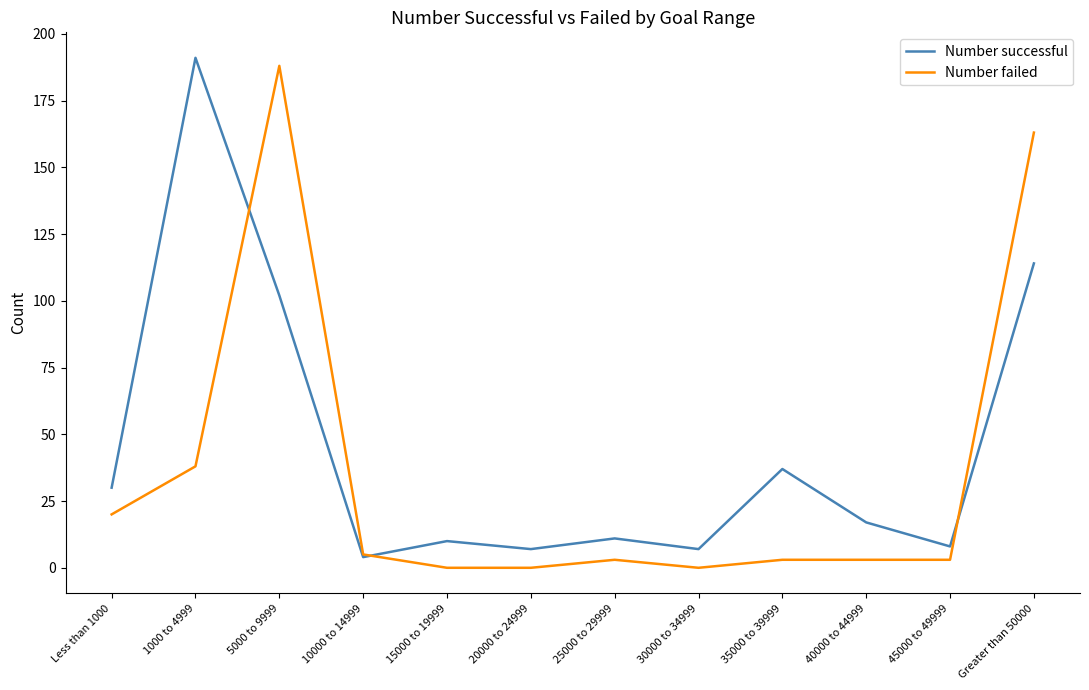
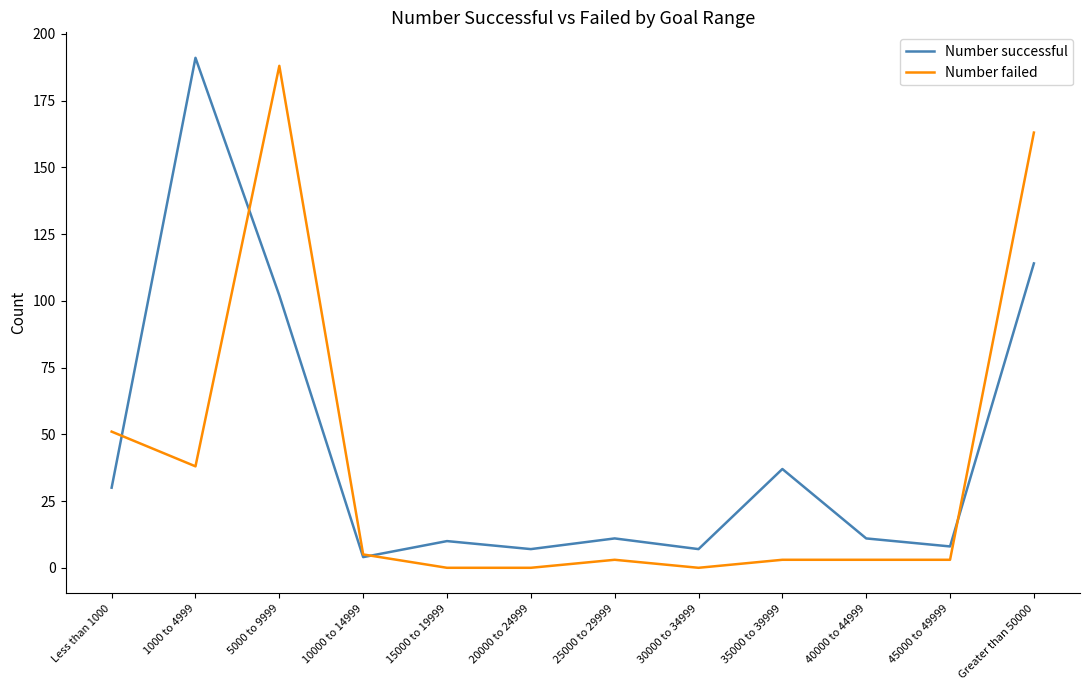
  {
    "Number successful": {
      "Less than 1000": 30,
      "1000 to 4999": 191,
      "5000 to 9999": 102,
      "10000 to 14999": 4,
      "15000 to 19999": 10,
      "20000 to 24999": 7,
      "25000 to 29999": 11,
      "30000 to 34999": 7,
      "35000 to 39999": 37,
-     "40000 to 44999": 17,
+     "40000 to 44999": 11,
      "45000 to 49999": 8,
      "Greater than 50000": 114
    },
    "Number failed": {
-     "Less than 1000": 20,
+     "Less than 1000": 51,
      "1000 to 4999": 38,
      "5000 to 9999": 188,
      "10000 to 14999": 5,
      "15000 to 19999": 0,
      "20000 to 24999": 0,
      "25000 to 29999": 3,
      "30000 to 34999": 0,
      "35000 to 39999": 3,
      "40000 to 44999": 3,
      "45000 to 49999": 3,
      "Greater than 50000": 163
    }
  }
